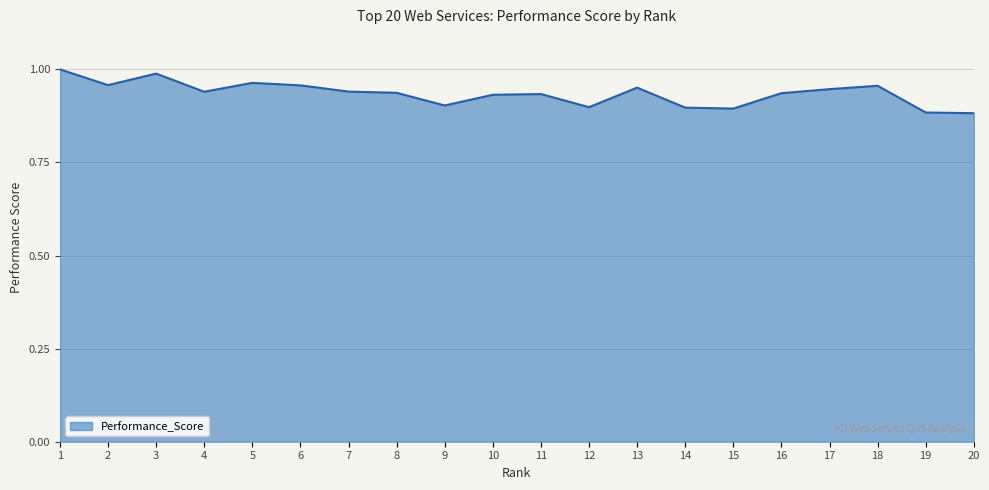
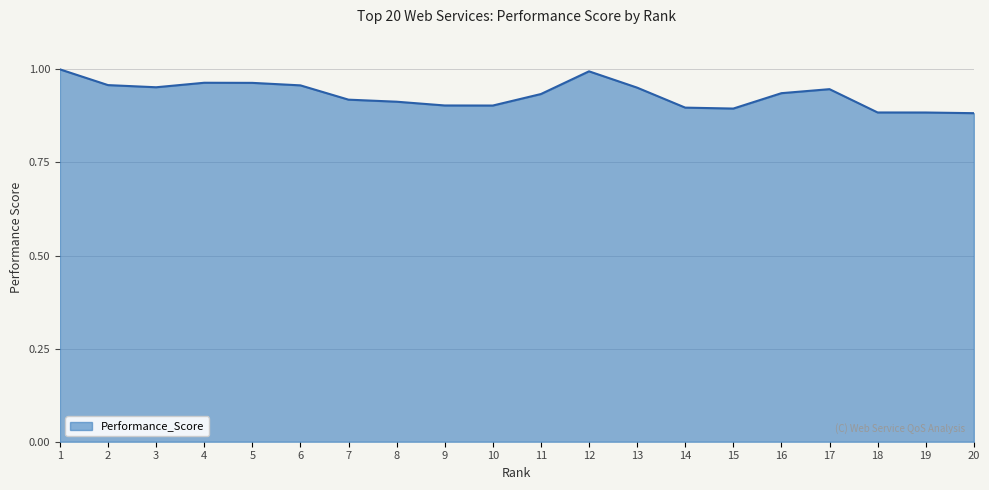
  {
    "1": 1.00,
    "2": 0.96,
-   "3": 0.99,
-   "4": 0.94,
+   "3": 0.95,
+   "4": 0.96,
    "5": 0.96,
    "6": 0.96,
-   "7": 0.94,
-   "8": 0.94,
+   "7": 0.92,
+   "8": 0.91,
    "9": 0.90,
-   "10": 0.93,
+   "10": 0.90,
    "11": 0.93,
-   "12": 0.90,
+   "12": 0.99,
    "13": 0.95,
    "14": 0.90,
    "15": 0.89,
    "16": 0.94,
    "17": 0.95,
-   "18": 0.96,
+   "18": 0.88,
    "19": 0.88,
    "20": 0.88
  }
